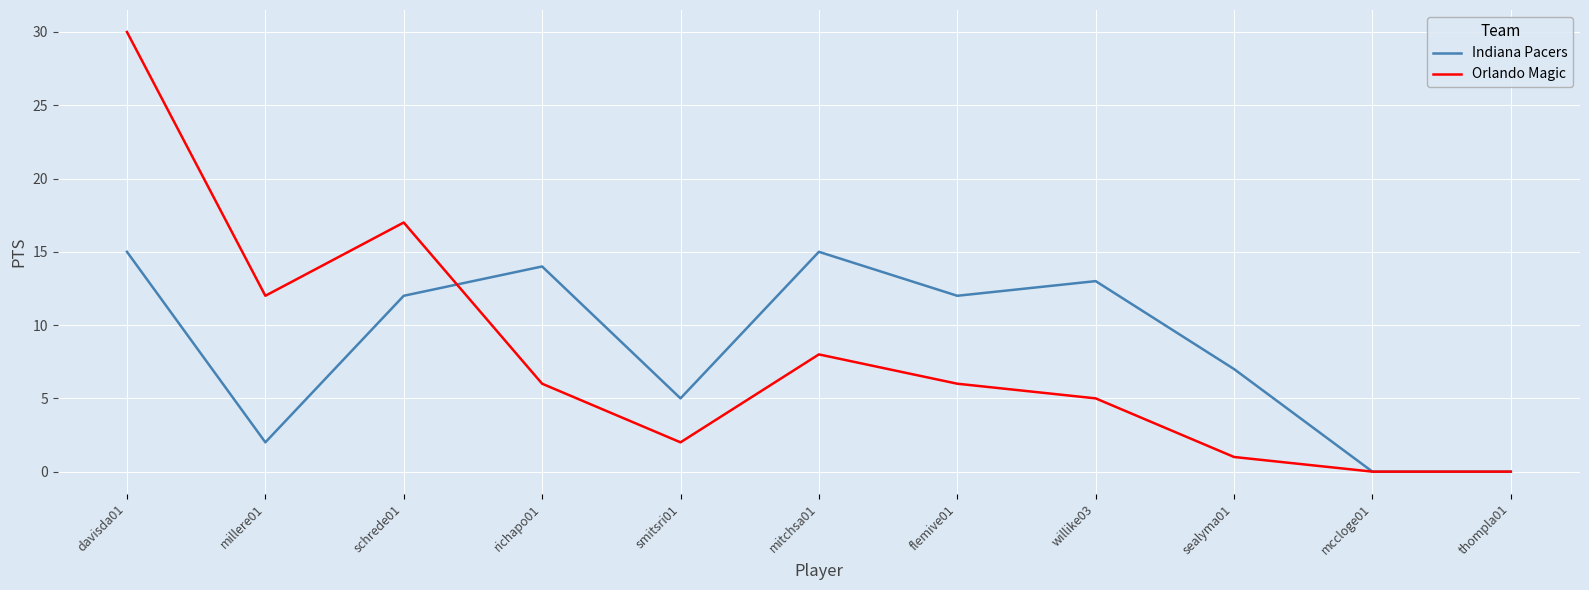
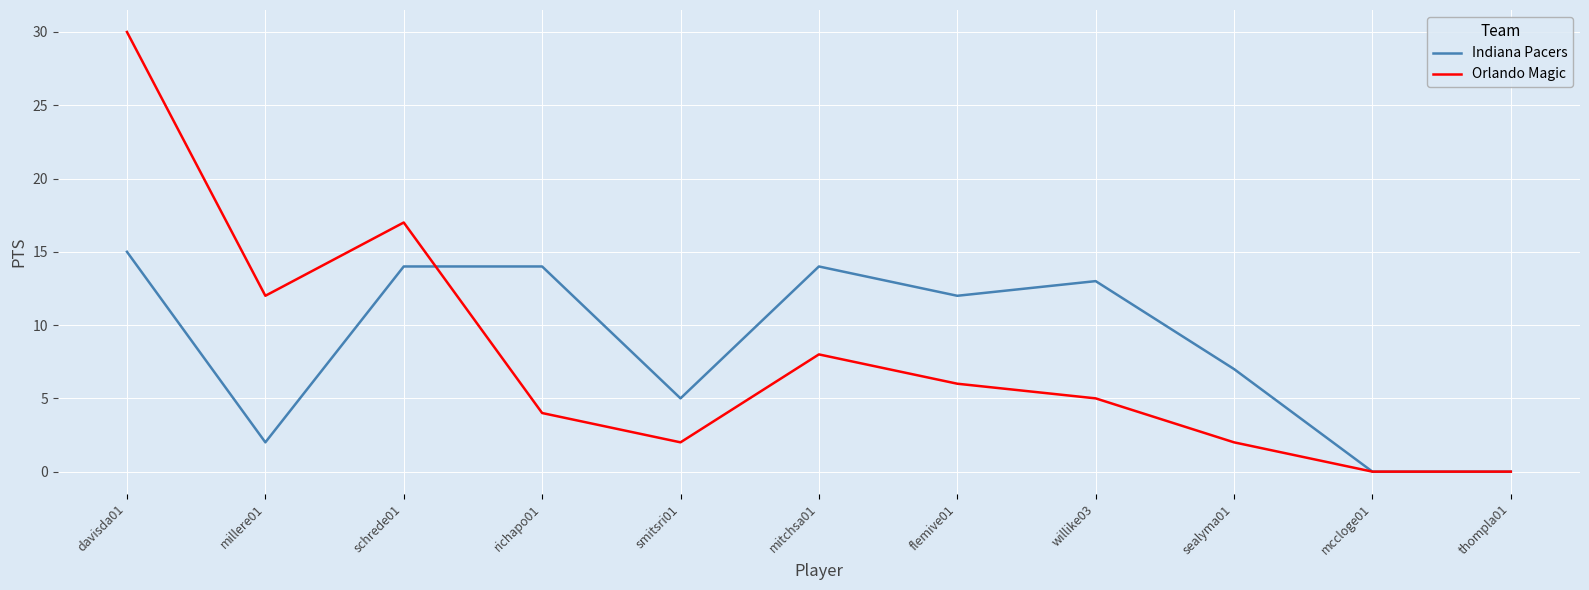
  {
    "Indiana Pacers": {
      "davisda01": 15,
      "millere01": 2,
-     "schrede01": 12,
+     "schrede01": 14,
      "richapo01": 14,
      "smitsri01": 5,
-     "mitchsa01": 15,
+     "mitchsa01": 14,
      "flemive01": 12,
      "willike03": 13,
      "sealyma01": 7
    },
    "Orlando Magic": {
      "davisda01": 30,
      "millere01": 12,
      "schrede01": 17,
-     "richapo01": 6,
+     "richapo01": 4,
      "smitsri01": 2,
      "mitchsa01": 8,
      "flemive01": 6,
      "willike03": 5,
-     "sealyma01": 1
+     "sealyma01": 2
    }
  }
